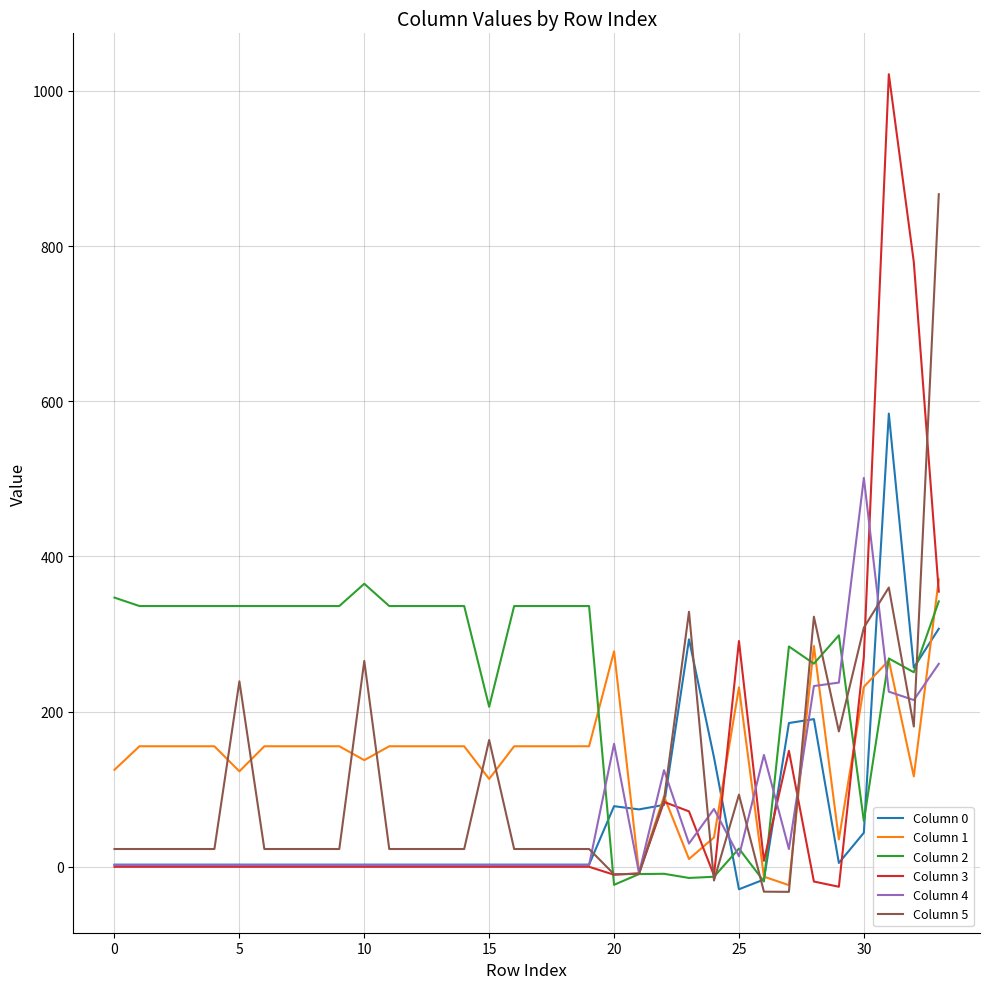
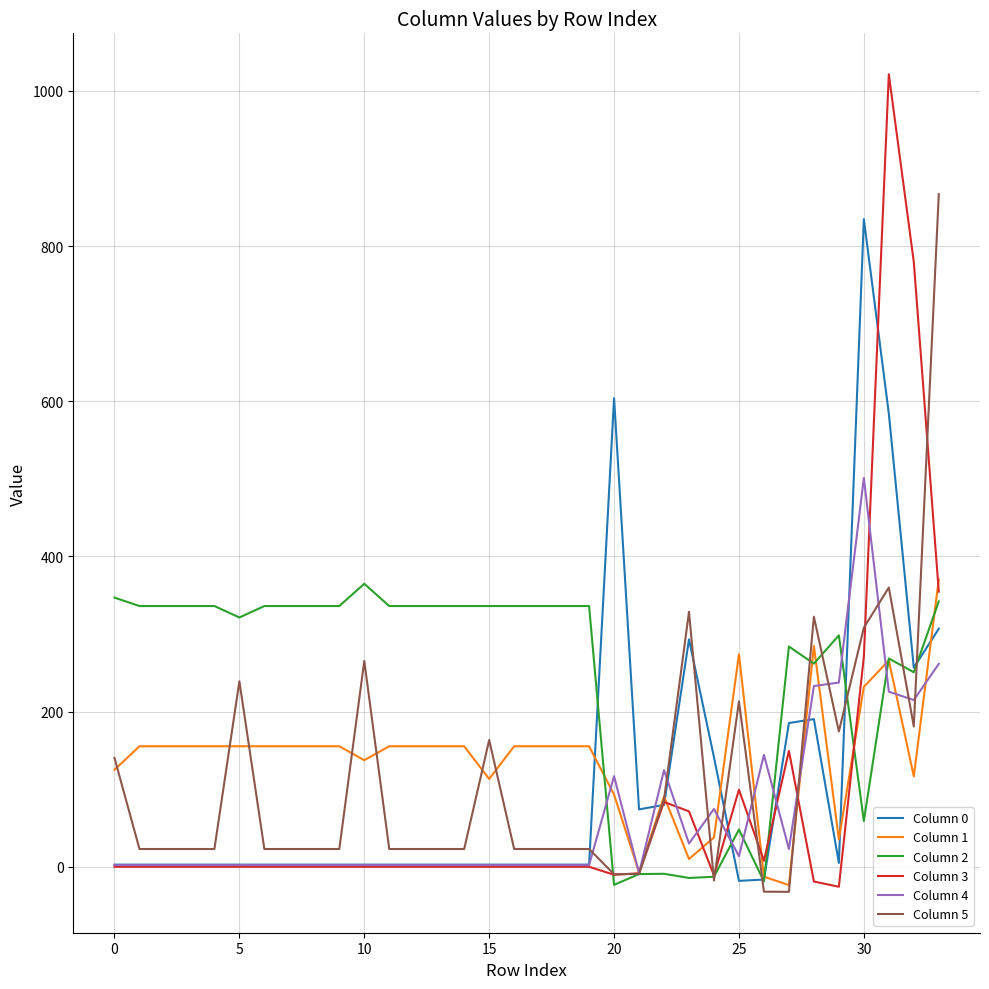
  {
    "Column 0": {
-     "20": 80,
-     "25": -30,
-     "30": 40
+     "20": 600,
+     "25": -20,
+     "30": 830
    },
    "Column 1": {
      "0": 120,
-     "5": 120,
+     "5": 160,
      "10": 140,
      "15": 110,
-     "20": 280,
-     "25": 230,
+     "20": 90,
+     "25": 270,
      "30": 230
    },
    "Column 2": {
      "0": 350,
-     "5": 340,
+     "5": 320,
      "10": 360,
-     "15": 210,
+     "15": 340,
      "20": -20,
-     "25": 20,
+     "25": 50,
      "30": 60
    },
    "Column 3": {
-     "25": 290,
+     "25": 100,
      "30": 270
    },
    "Column 4": {
-     "20": 160,
+     "20": 120,
      "25": 10,
      "30": 500
    },
    "Column 5": {
-     "0": 20,
+     "0": 140,
      "5": 240,
      "10": 270,
      "15": 160,
-     "25": 90,
+     "25": 210,
      "30": 310
    }
  }
